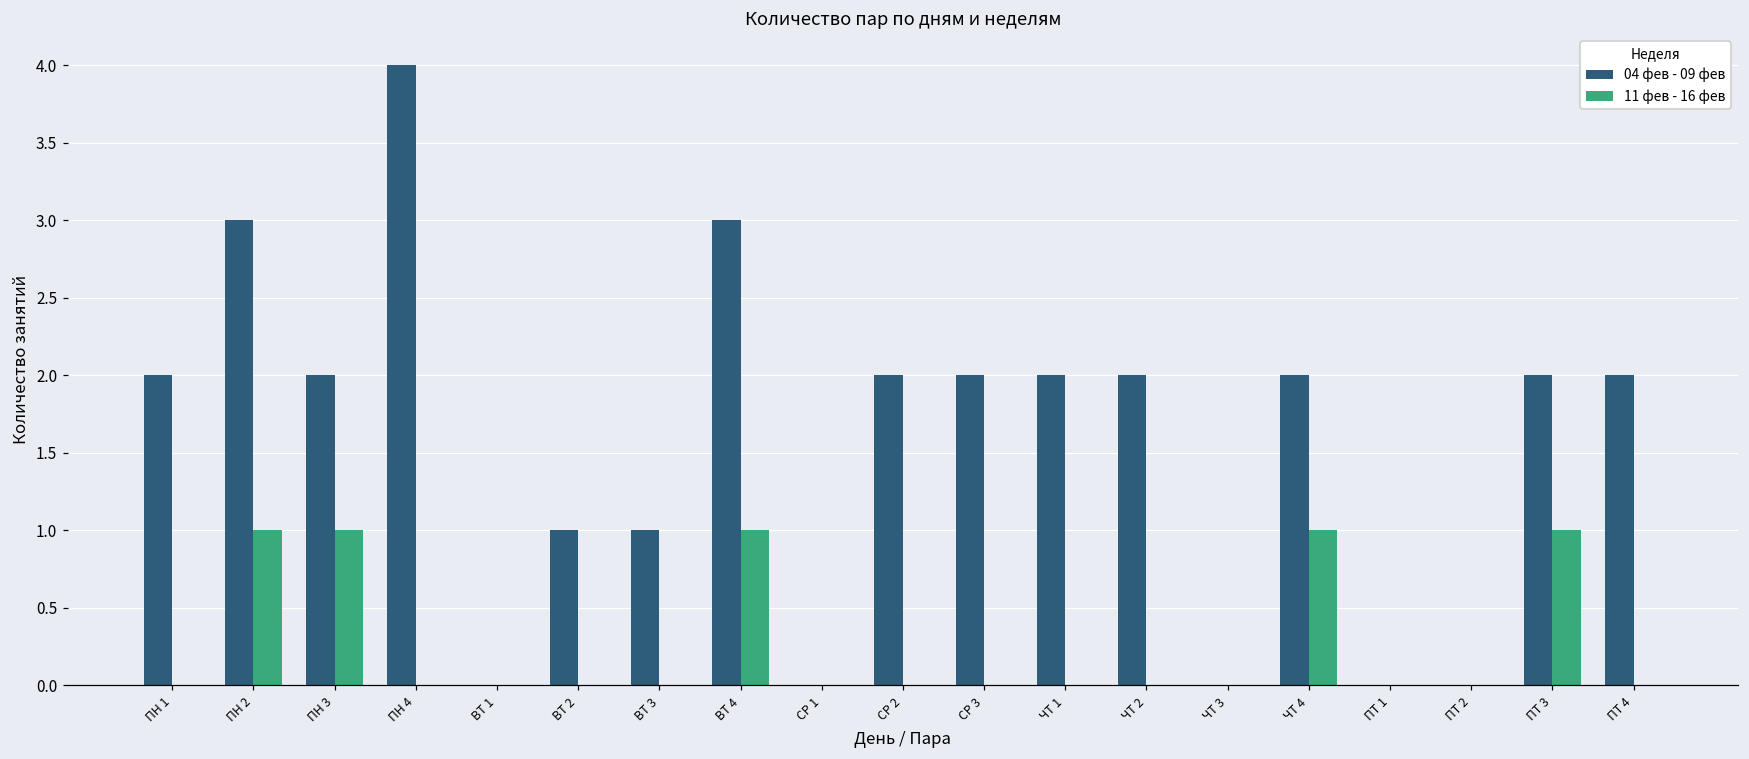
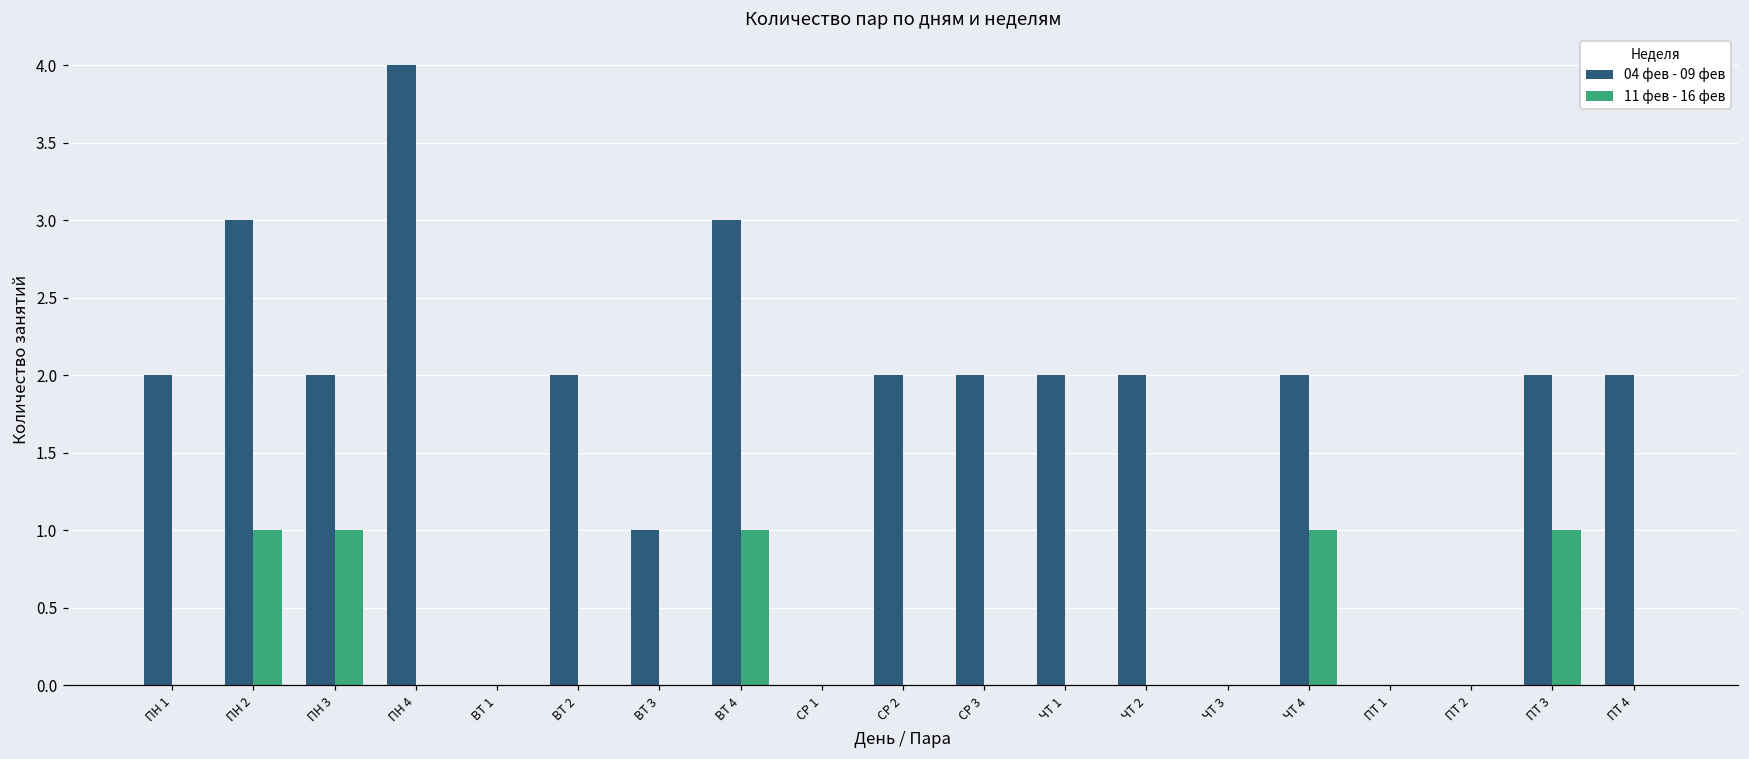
  {
    "04 фев - 09 фев": {
      "ПН 1": 2,
      "ПН 2": 3,
      "ПН 3": 2,
      "ПН 4": 4,
      "ВТ 1": 0,
-     "ВТ 2": 1,
+     "ВТ 2": 2,
      "ВТ 3": 1,
      "ВТ 4": 3,
      "СР 1": 0,
      "СР 2": 2,
      "СР 3": 2,
      "ЧТ 1": 2,
      "ЧТ 2": 2,
      "ЧТ 3": 0,
      "ЧТ 4": 2,
      "ПТ 1": 0,
      "ПТ 2": 0,
      "ПТ 3": 2,
      "ПТ 4": 2
    },
    "11 фев - 16 фев": {
      "ПН 1": 0,
      "ПН 2": 1,
      "ПН 3": 1,
      "ПН 4": 0,
      "ВТ 1": 0,
      "ВТ 2": 0,
      "ВТ 3": 0,
      "ВТ 4": 1,
      "СР 1": 0,
      "СР 2": 0,
      "СР 3": 0,
      "ЧТ 1": 0,
      "ЧТ 2": 0,
      "ЧТ 3": 0,
      "ЧТ 4": 1,
      "ПТ 1": 0,
      "ПТ 2": 0,
      "ПТ 3": 1,
      "ПТ 4": 0
    }
  }
